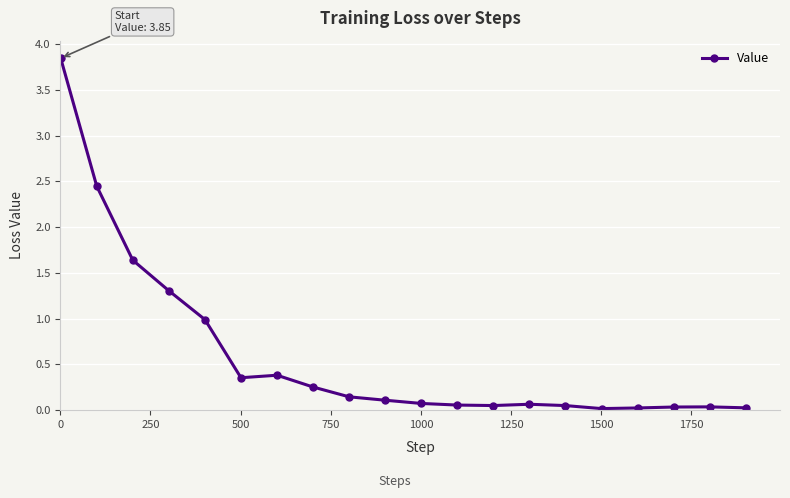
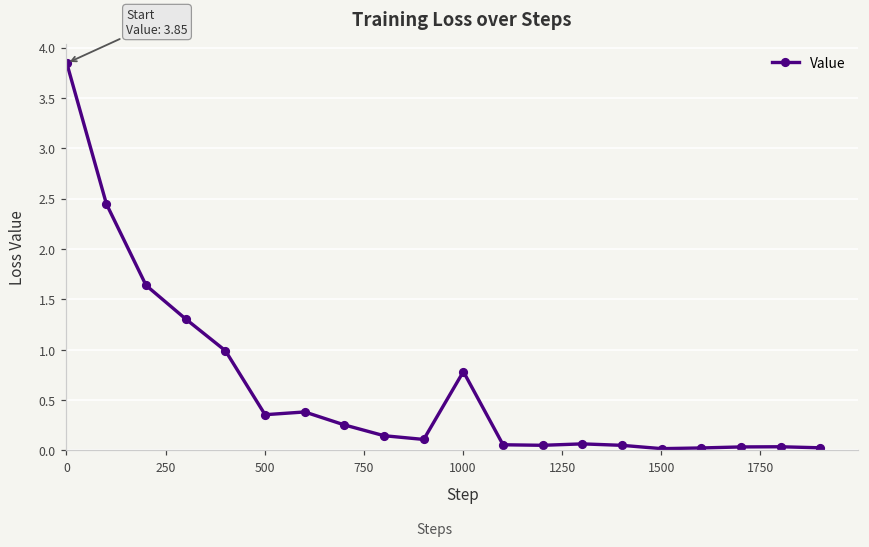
  {
    "500": 0.4,
-   "1000": 0.1,
+   "1000": 0.8,
    "1500": 0.0
  }
